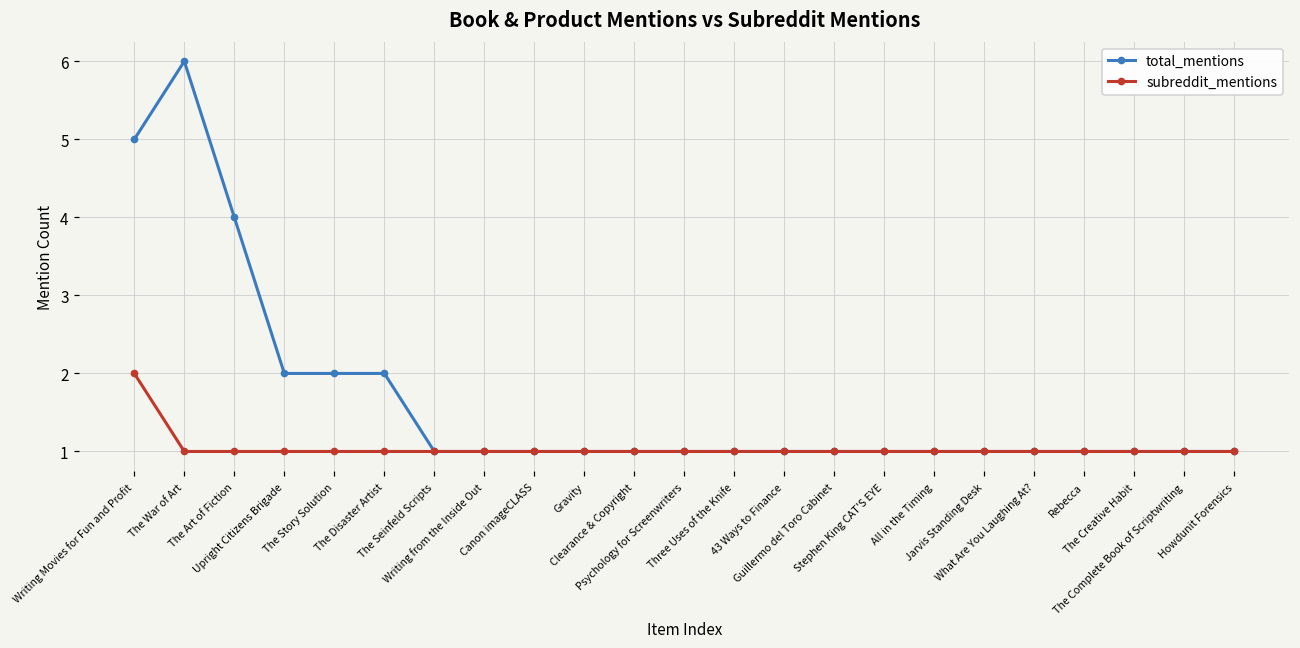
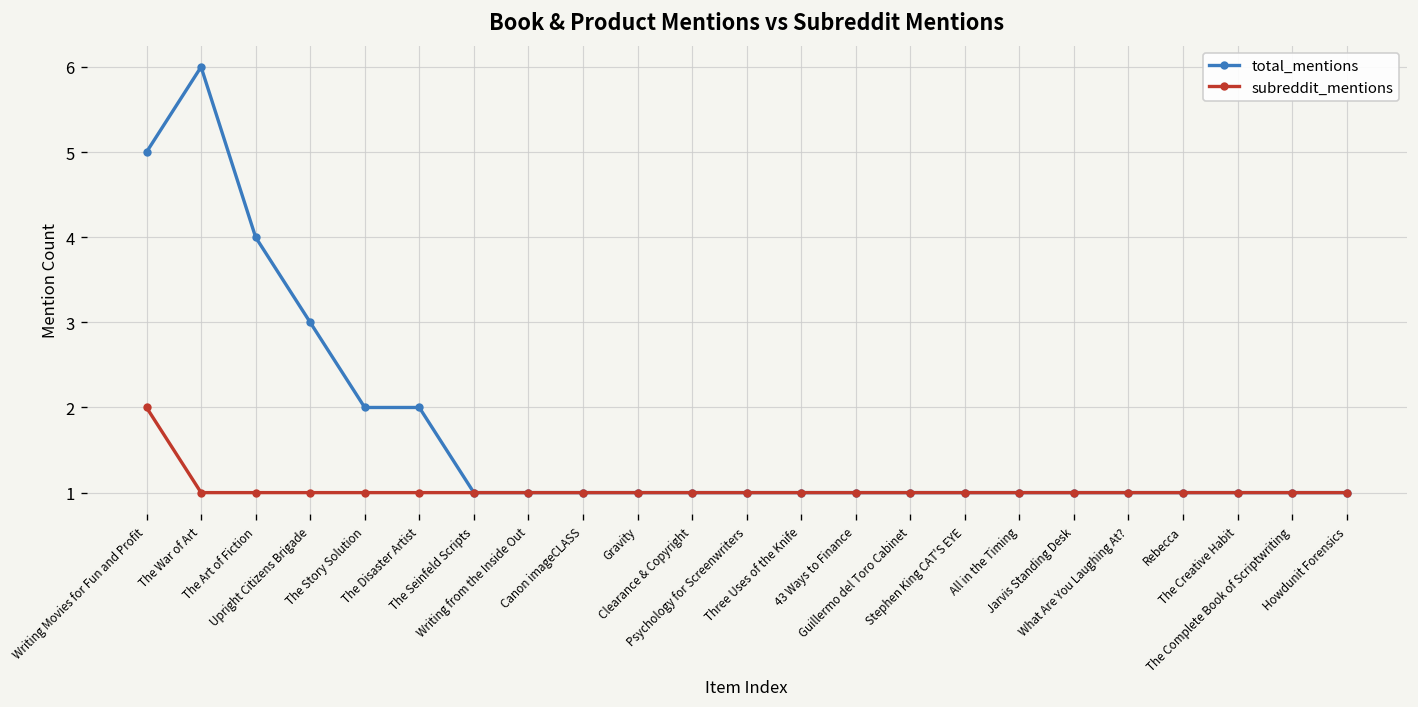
  {
    "total_mentions": {
      "Writing Movies for Fun and Profit": 5,
      "The War of Art": 6,
      "The Art of Fiction": 4,
-     "Upright Citizens Brigade": 2,
+     "Upright Citizens Brigade": 3,
      "The Story Solution": 2,
      "The Disaster Artist": 2
    },
    "subreddit_mentions": {
      "Writing Movies for Fun and Profit": 2,
      "The War of Art": 1,
      "The Art of Fiction": 1,
      "Upright Citizens Brigade": 1,
      "The Story Solution": 1,
      "The Disaster Artist": 1
    }
  }
